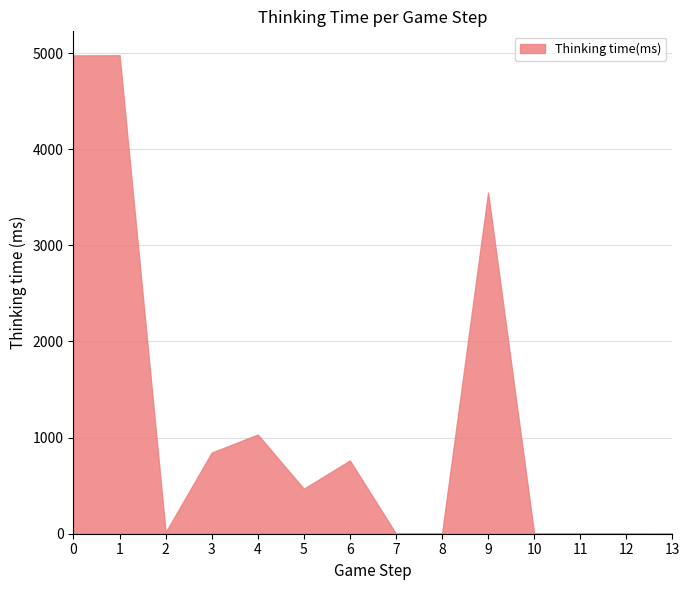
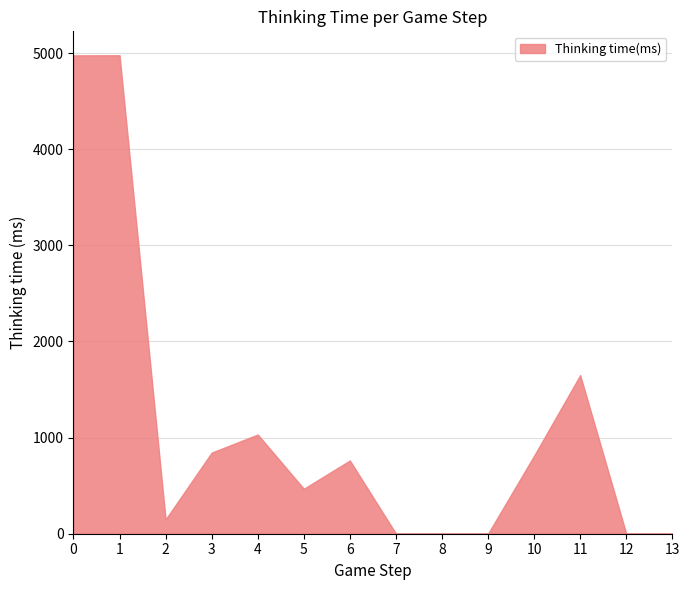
  {
    "0": 5000,
    "1": 5000,
-   "2": 0,
+   "2": 100,
    "3": 800,
    "4": 1000,
    "5": 500,
    "6": 800,
-   "9": 3500,
-   "10": 0,
-   "11": 0,
+   "9": 0,
+   "10": 800,
+   "11": 1700,
    "13": 0
  }
